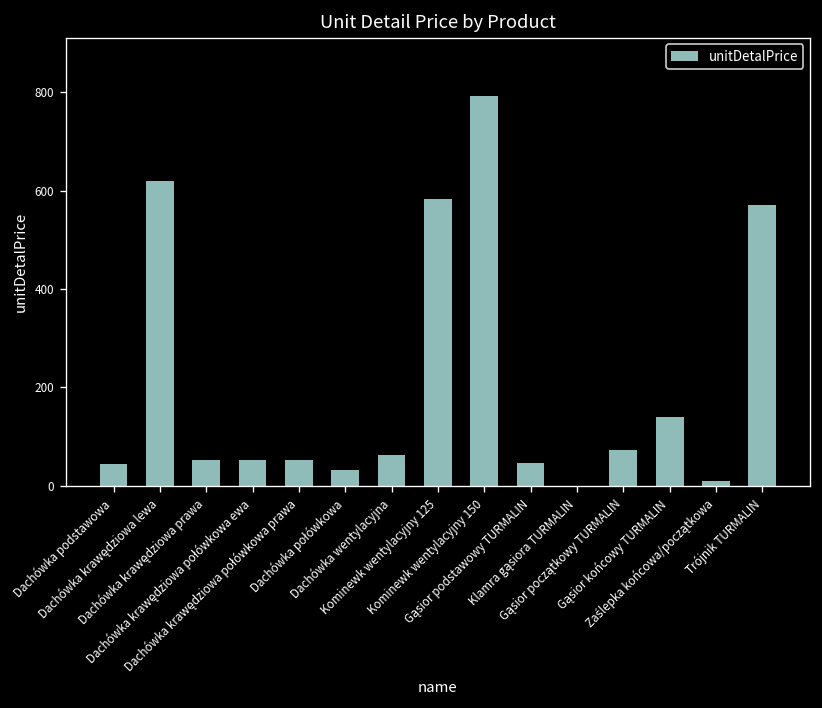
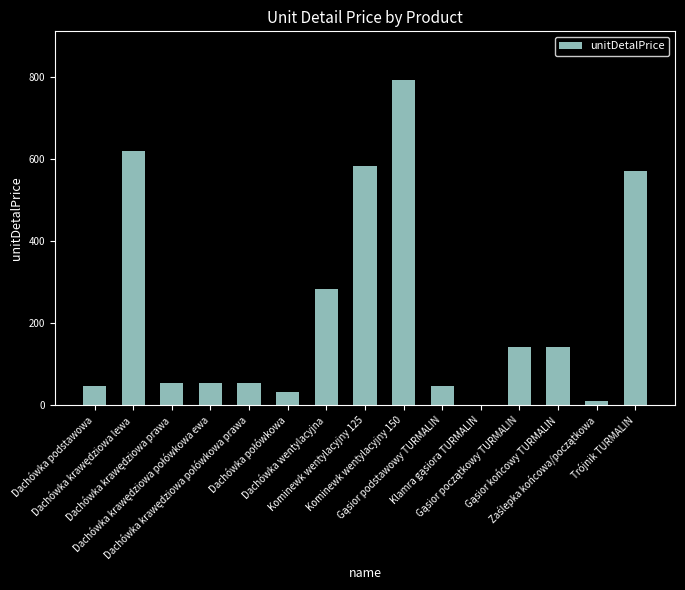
  {
    "Dachówka podstawowa": 50,
    "Dachówka krawędziowa lewa": 620,
    "Dachówka krawędziowa prawa": 50,
    "Dachówka krawędziowa połówkowa ewa": 50,
    "Dachówka krawędziowa połówkowa prawa": 50,
    "Dachówka połówkowa": 30,
-   "Dachówka wentylacyjna": 60,
+   "Dachówka wentylacyjna": 280,
    "Kominewk wentylacyjny 125": 580,
    "Kominewk wentylacyjny 150": 790,
    "Gąsior podstawowy TURMALIN": 50,
-   "Gąsior początkowy TURMALIN": 70,
+   "Gąsior początkowy TURMALIN": 140,
    "Gąsior końcowy TURMALIN": 140,
    "Zaślepka końcowa/początkowa": 10,
    "Trójnik TURMALIN": 570
  }
